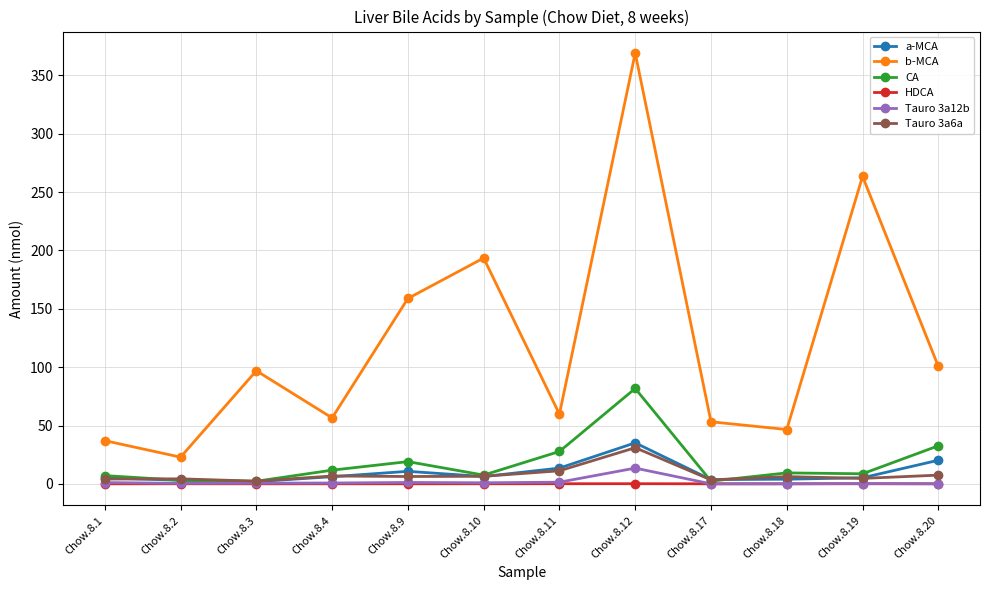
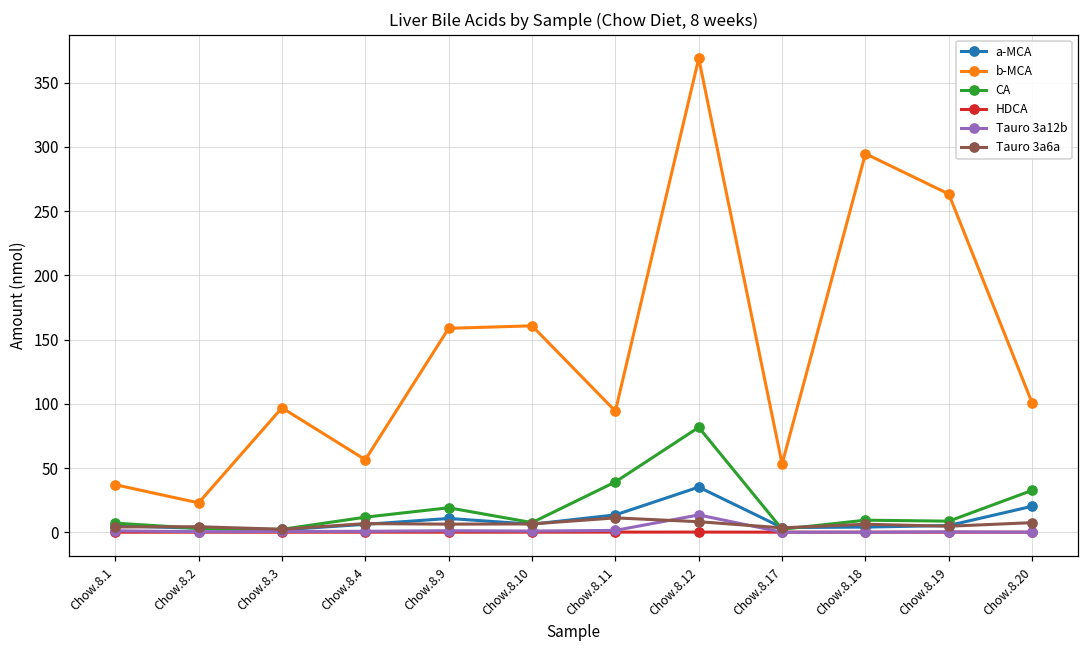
  {
    "a-MCA": {
      "Chow.8.9": 11,
      "Chow.8.11": 14,
      "Chow.8.12": 35,
      "Chow.8.18": 4,
      "Chow.8.20": 20
    },
    "b-MCA": {
      "Chow.8.1": 37,
      "Chow.8.2": 23,
      "Chow.8.3": 97,
      "Chow.8.4": 57,
      "Chow.8.9": 159,
-     "Chow.8.10": 193,
-     "Chow.8.11": 60,
+     "Chow.8.10": 161,
+     "Chow.8.11": 94,
      "Chow.8.12": 369,
      "Chow.8.17": 53,
-     "Chow.8.18": 47,
+     "Chow.8.18": 295,
      "Chow.8.19": 263,
      "Chow.8.20": 101
    },
    "CA": {
      "Chow.8.4": 12,
      "Chow.8.9": 19,
-     "Chow.8.11": 28,
+     "Chow.8.11": 39,
      "Chow.8.12": 82,
      "Chow.8.18": 9,
      "Chow.8.19": 9,
      "Chow.8.20": 33
    },
    "HDCA": {
      "Chow.8.12": 0
    },
    "Tauro 3a12b": {
      "Chow.8.12": 14
    },
    "Tauro 3a6a": {
      "Chow.8.9": 6,
      "Chow.8.11": 11,
-     "Chow.8.12": 31,
+     "Chow.8.12": 8,
      "Chow.8.18": 6,
      "Chow.8.20": 7
    }
  }
